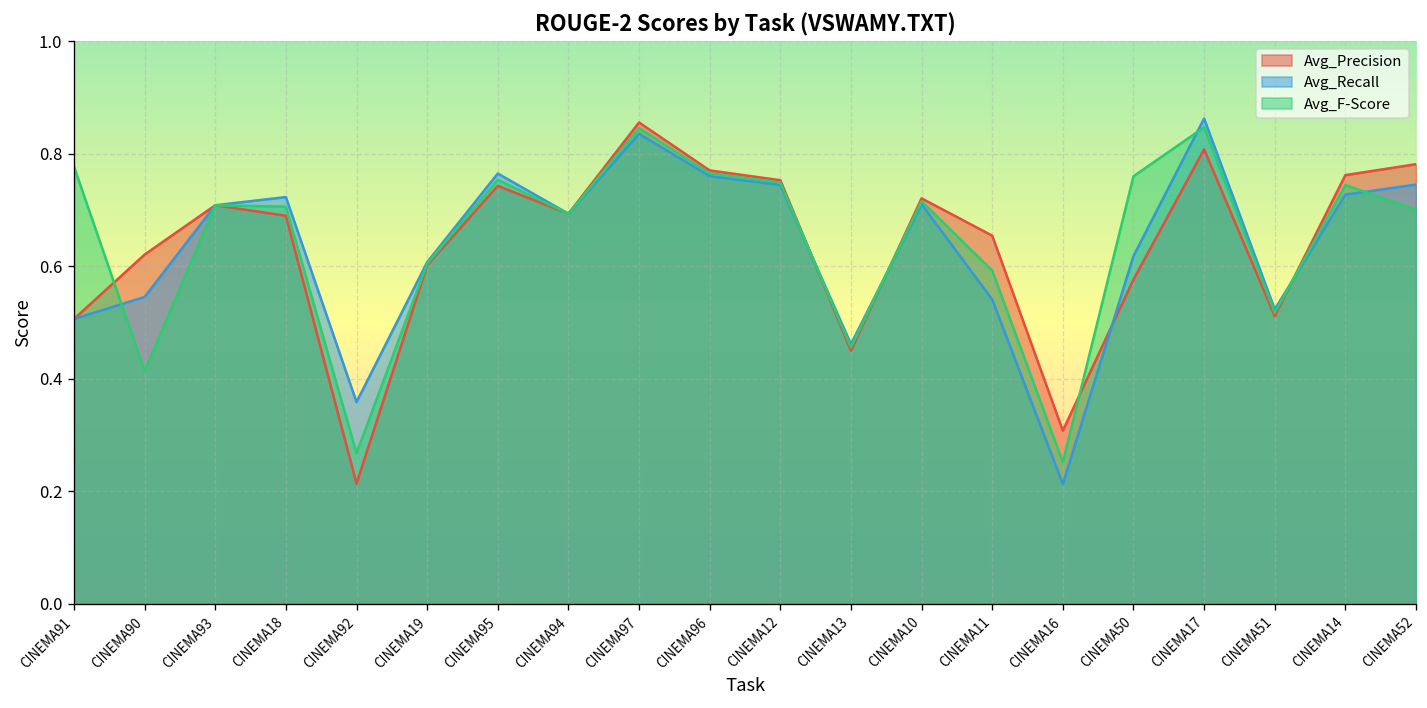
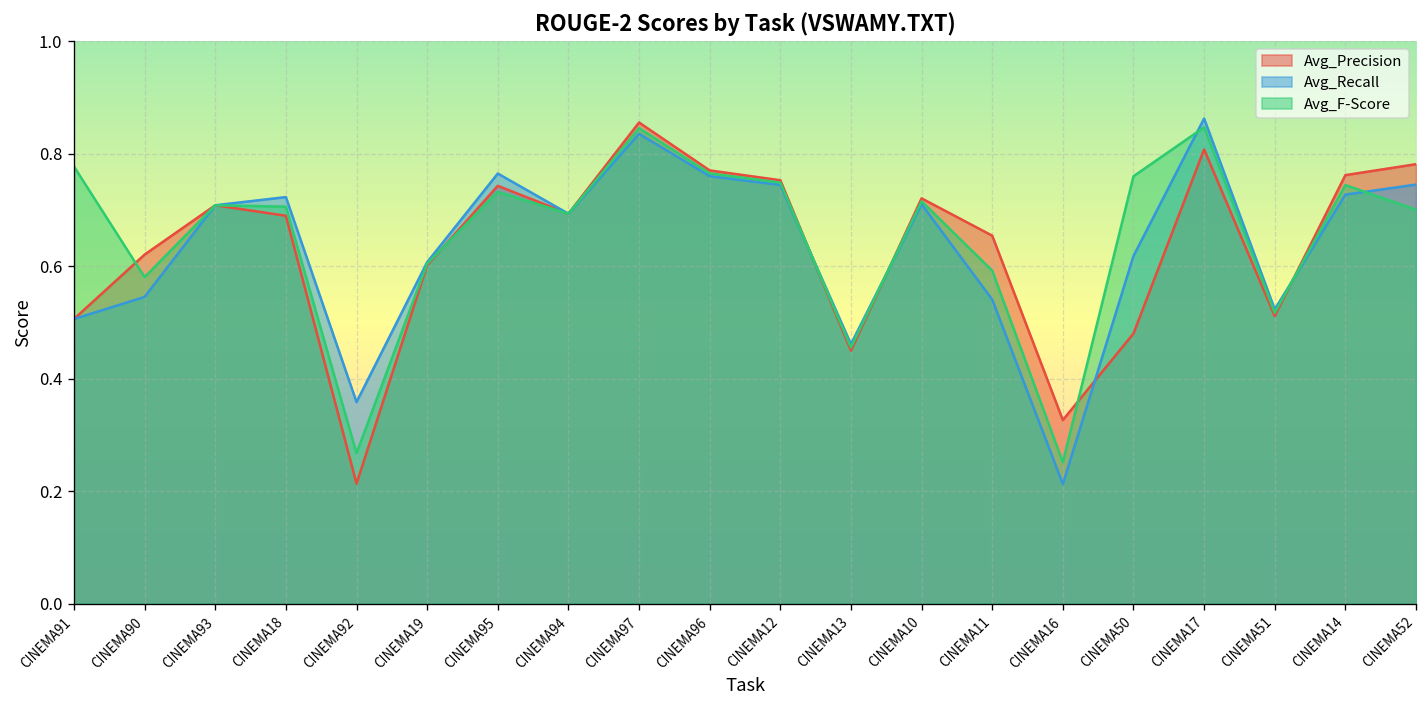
  {
    "Avg_Precision": {
      "CINEMA90": 0.62,
      "CINEMA18": 0.69,
      "CINEMA92": 0.21,
      "CINEMA95": 0.74,
      "CINEMA97": 0.86,
      "CINEMA13": 0.45,
      "CINEMA11": 0.65,
-     "CINEMA16": 0.31,
-     "CINEMA50": 0.58,
+     "CINEMA16": 0.33,
+     "CINEMA50": 0.48,
      "CINEMA17": 0.81,
      "CINEMA51": 0.51,
      "CINEMA14": 0.76,
      "CINEMA52": 0.78
    },
    "Avg_Recall": {
      "CINEMA90": 0.55,
      "CINEMA18": 0.72,
      "CINEMA92": 0.36,
      "CINEMA95": 0.76,
      "CINEMA97": 0.84,
      "CINEMA13": 0.46,
      "CINEMA11": 0.54,
      "CINEMA16": 0.21,
      "CINEMA50": 0.62,
      "CINEMA17": 0.86,
      "CINEMA51": 0.52,
      "CINEMA14": 0.73,
      "CINEMA52": 0.75
    },
    "Avg_F-Score": {
      "CINEMA91": 0.78,
-     "CINEMA90": 0.41,
+     "CINEMA90": 0.58,
      "CINEMA18": 0.71,
      "CINEMA92": 0.27,
-     "CINEMA95": 0.75,
+     "CINEMA95": 0.73,
      "CINEMA97": 0.85,
      "CINEMA13": 0.46,
      "CINEMA11": 0.59,
      "CINEMA16": 0.25,
      "CINEMA50": 0.76,
      "CINEMA17": 0.85,
      "CINEMA51": 0.52,
      "CINEMA14": 0.74,
      "CINEMA52": 0.70
    }
  }
